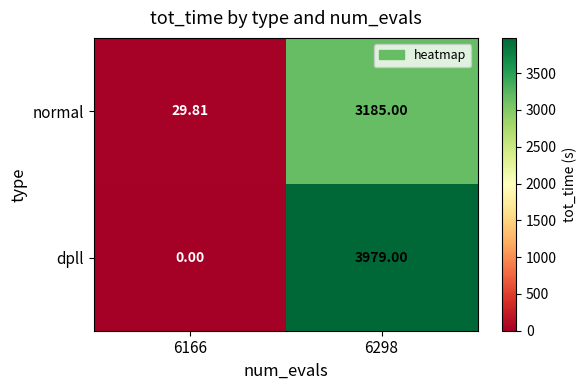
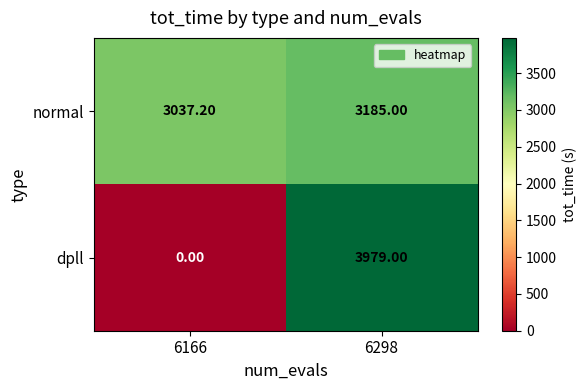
  {
    "normal": {
-     "6166": 29.81,
+     "6166": 3037.20,
      "6298": 3185.00
    },
    "dpll": {
      "6166": 0.00,
      "6298": 3979.00
    }
  }
